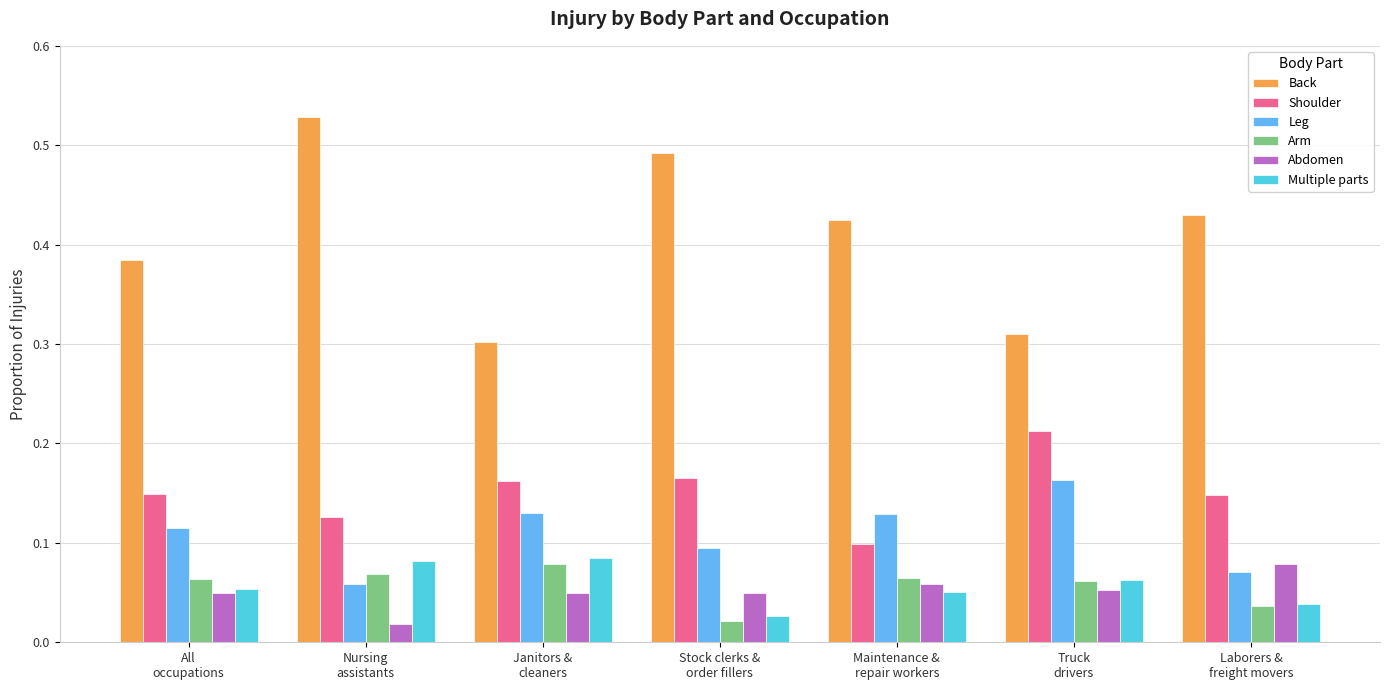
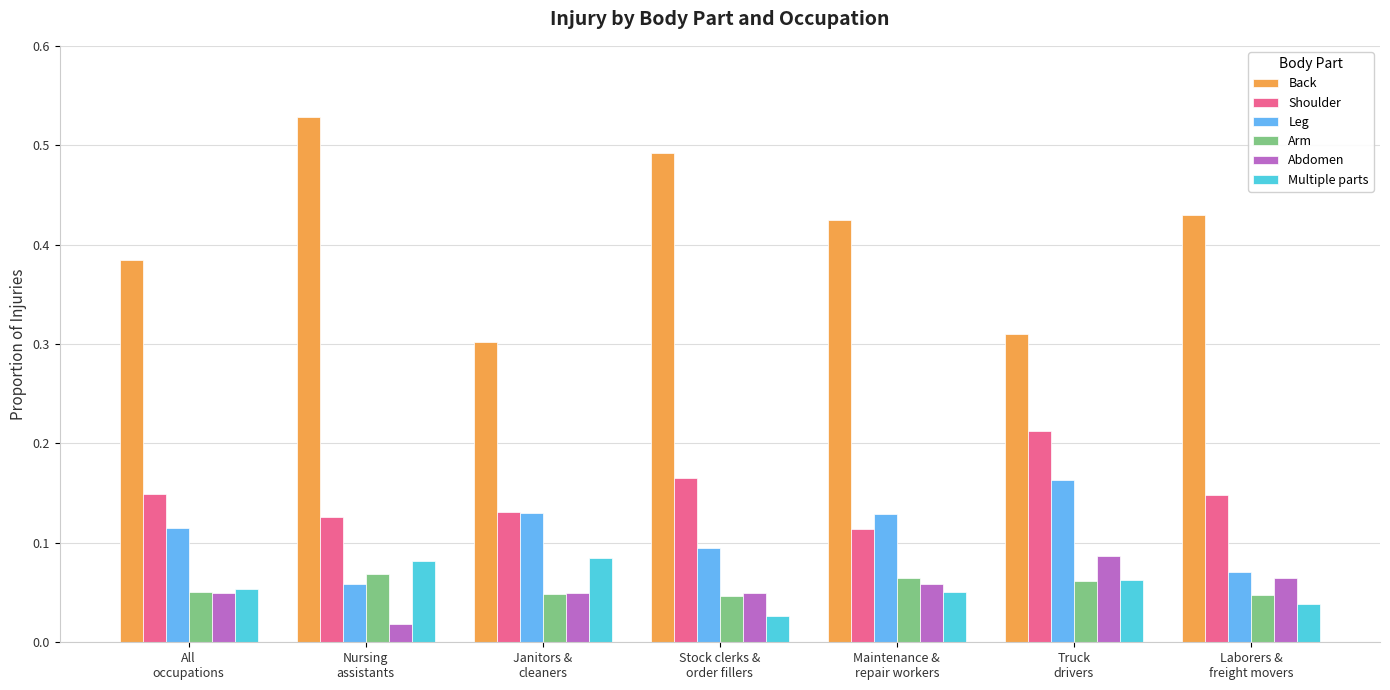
  {
    "Back": {
      "All occupations": 0.39,
      "Nursing assistants": 0.53,
      "Janitors & cleaners": 0.30,
      "Stock clerks & order fillers": 0.49,
      "Maintenance & repair workers": 0.43,
      "Truck drivers": 0.31,
      "Laborers & freight movers": 0.43
    },
    "Shoulder": {
      "All occupations": 0.15,
      "Nursing assistants": 0.13,
-     "Janitors & cleaners": 0.16,
+     "Janitors & cleaners": 0.13,
      "Stock clerks & order fillers": 0.17,
-     "Maintenance & repair workers": 0.10,
+     "Maintenance & repair workers": 0.11,
      "Truck drivers": 0.21,
      "Laborers & freight movers": 0.15
    },
    "Arm": {
-     "All occupations": 0.06,
+     "All occupations": 0.05,
      "Nursing assistants": 0.07,
-     "Janitors & cleaners": 0.08,
-     "Stock clerks & order fillers": 0.02,
+     "Janitors & cleaners": 0.05,
+     "Stock clerks & order fillers": 0.05,
      "Maintenance & repair workers": 0.07,
      "Truck drivers": 0.06,
-     "Laborers & freight movers": 0.04
+     "Laborers & freight movers": 0.05
    },
    "Abdomen": {
      "All occupations": 0.05,
      "Nursing assistants": 0.02,
      "Janitors & cleaners": 0.05,
      "Stock clerks & order fillers": 0.05,
      "Maintenance & repair workers": 0.06,
-     "Truck drivers": 0.05,
-     "Laborers & freight movers": 0.08
+     "Truck drivers": 0.09,
+     "Laborers & freight movers": 0.07
    }
  }
